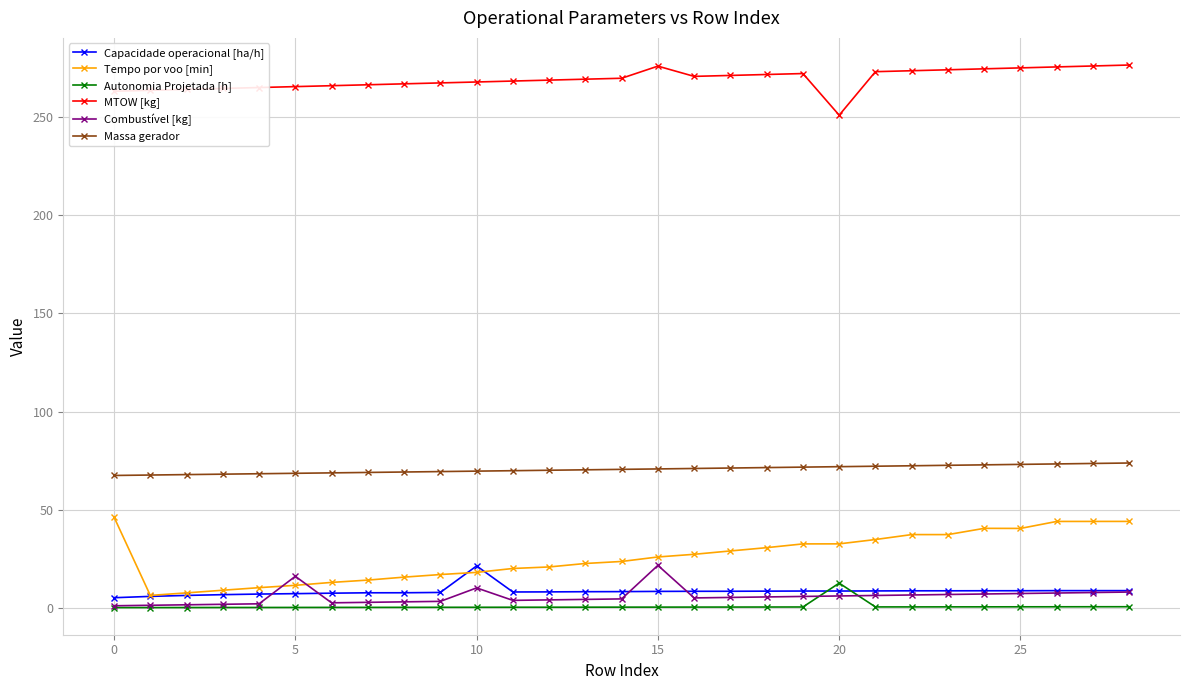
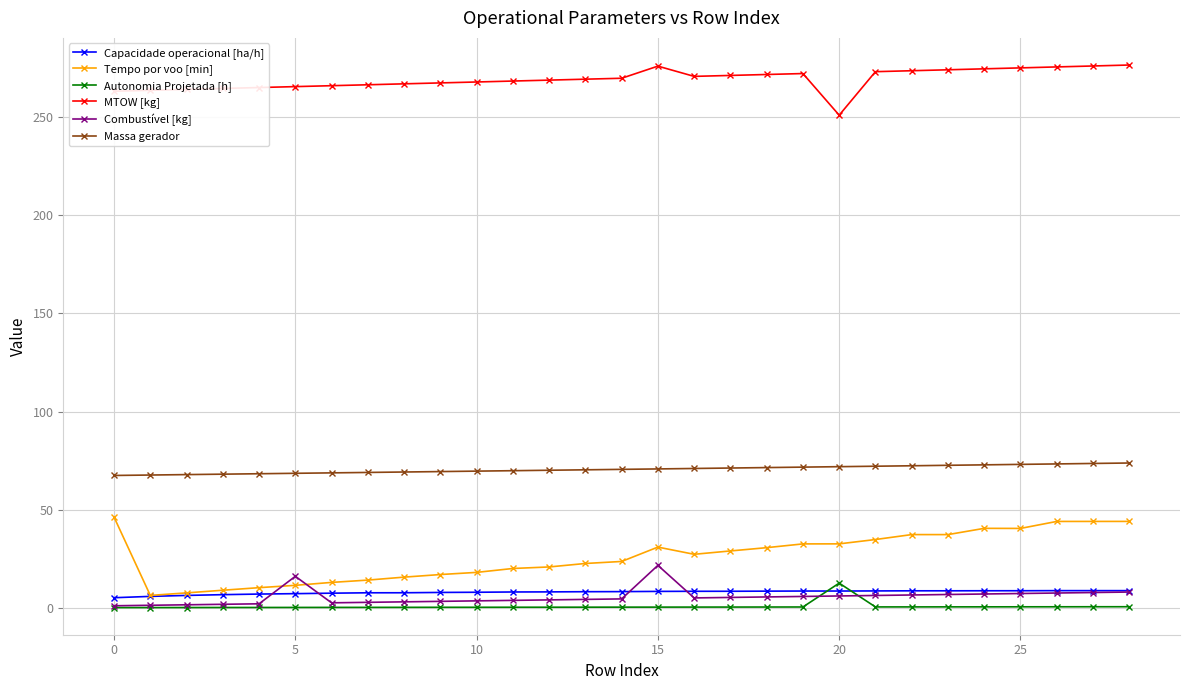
  {
    "Capacidade operacional [ha/h]": {
      "0": 5,
      "5": 7,
-     "10": 21,
+     "10": 8,
      "15": 8,
      "20": 9,
      "25": 9
    },
    "Tempo por voo [min]": {
      "0": 46,
      "5": 11,
      "10": 18,
-     "15": 26,
+     "15": 31,
      "20": 33,
      "25": 40
    },
    "Autonomia Projetada [h]": {
      "5": 0,
      "10": 0,
      "15": 0,
      "20": 13,
      "25": 0
    },
    "MTOW [kg]": {
      "5": 266,
      "10": 268,
      "15": 276,
      "20": 251,
      "25": 275
    },
    "Combustível [kg]": {
      "5": 16,
-     "10": 10,
+     "10": 4,
      "15": 22,
      "20": 6,
      "25": 7
    },
    "Massa gerador": {
      "0": 67,
      "5": 69,
      "10": 70,
      "15": 71,
      "20": 72,
      "25": 73
    }
  }
